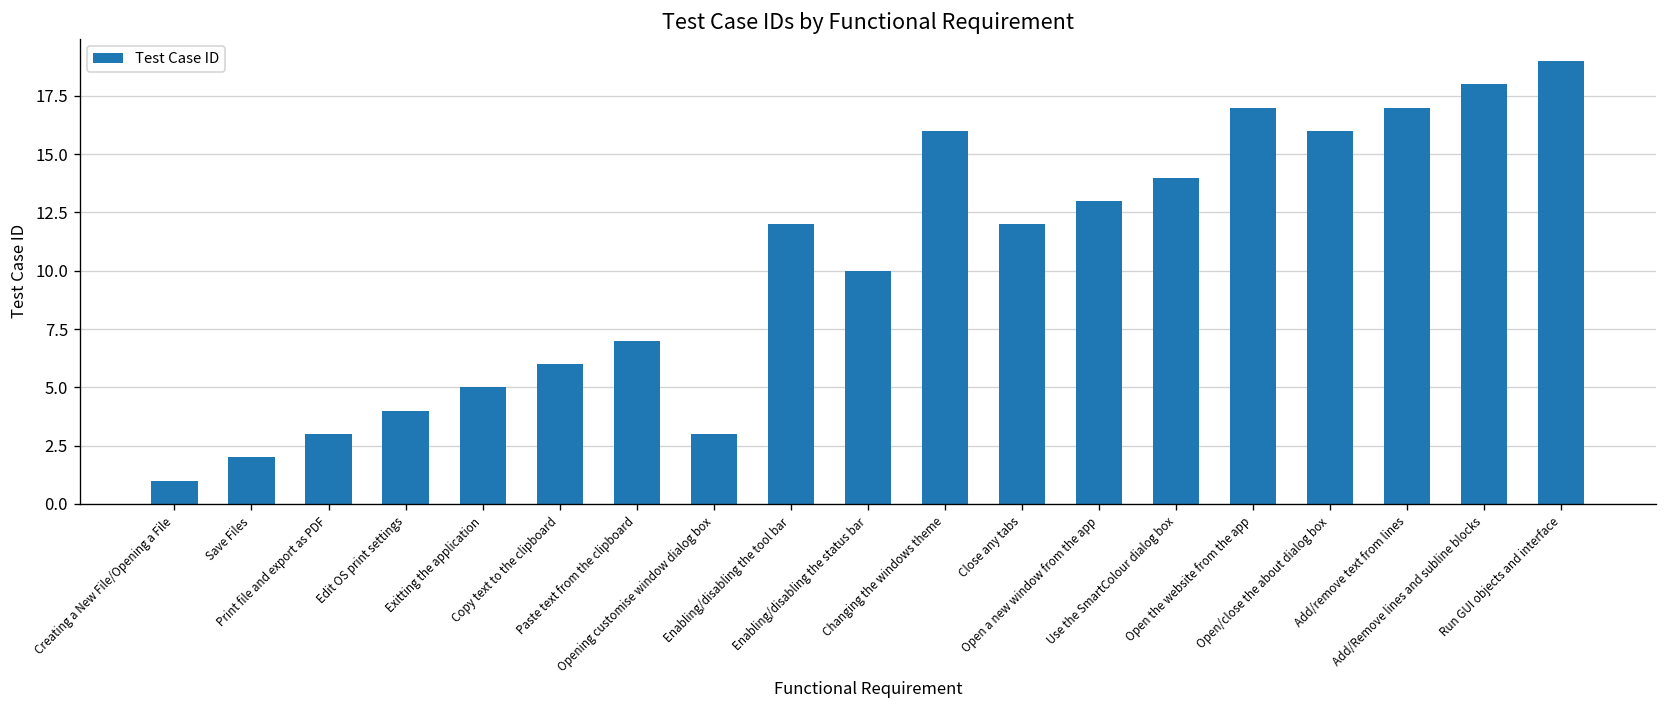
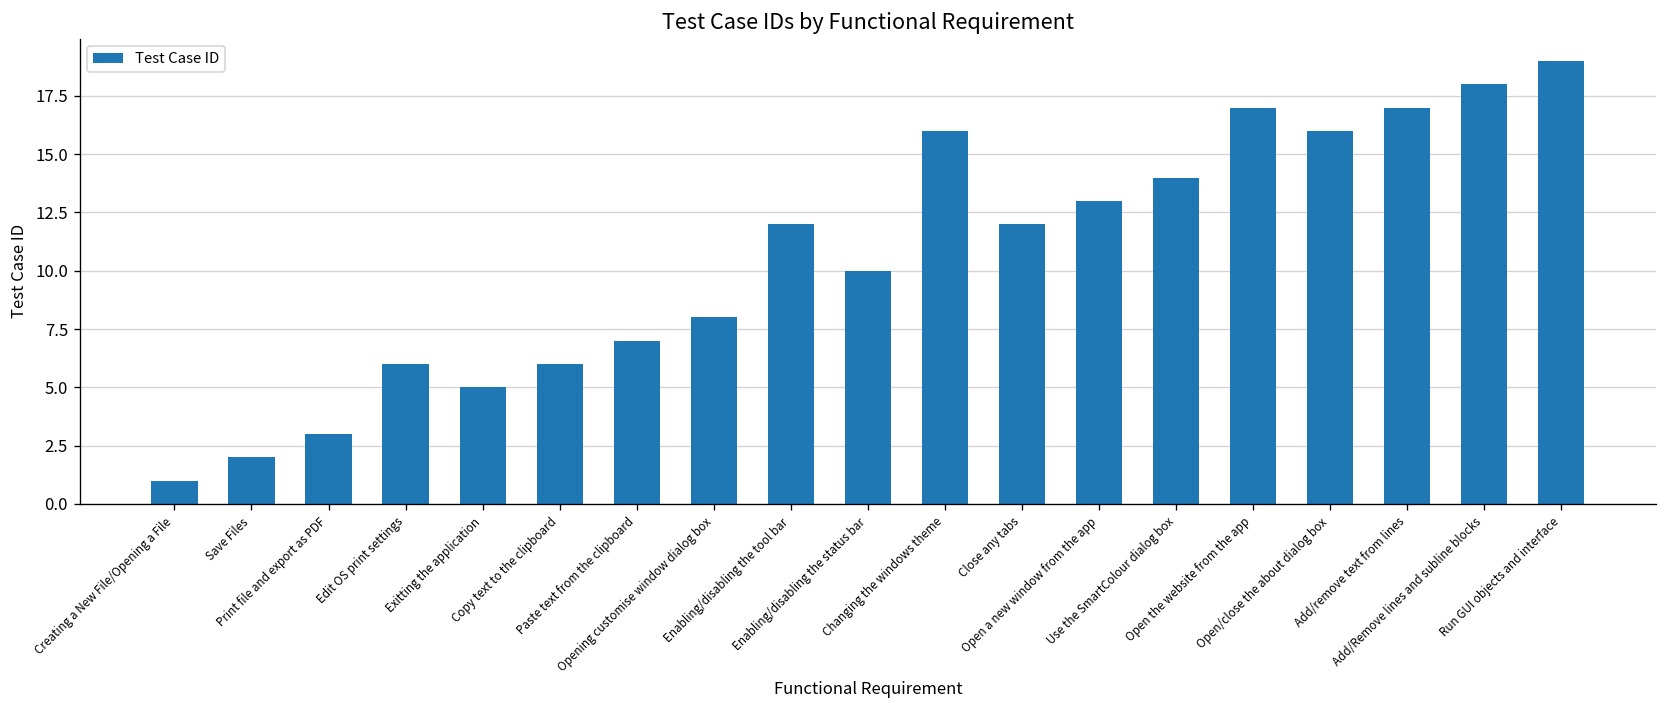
  {
    "Creating a New File/Opening a File": 1,
    "Save Files": 2,
    "Print file and export as PDF": 3,
-   "Edit OS print settings": 4,
+   "Edit OS print settings": 6,
    "Exitting the application": 5,
    "Copy text to the clipboard": 6,
    "Paste text from the clipboard": 7,
-   "Opening customise window dialog box": 3,
+   "Opening customise window dialog box": 8,
    "Enabling/disabling the tool bar": 12,
    "Enabling/disabling the status bar": 10,
    "Changing the windows theme": 16,
    "Close any tabs": 12,
    "Open a new window from the app": 13,
    "Use the SmartColour dialog box": 14,
    "Open the website from the app": 17,
    "Open/close the about dialog box": 16,
    "Add/remove text from lines": 17,
    "Add/Remove lines and subline blocks": 18,
    "Run GUI objects and interface": 19
  }
